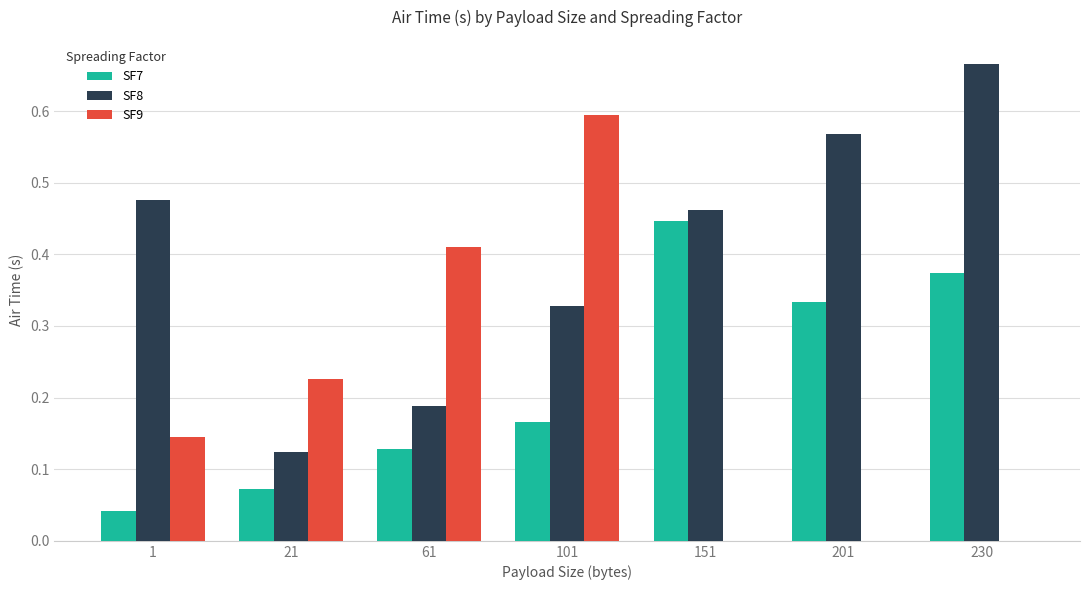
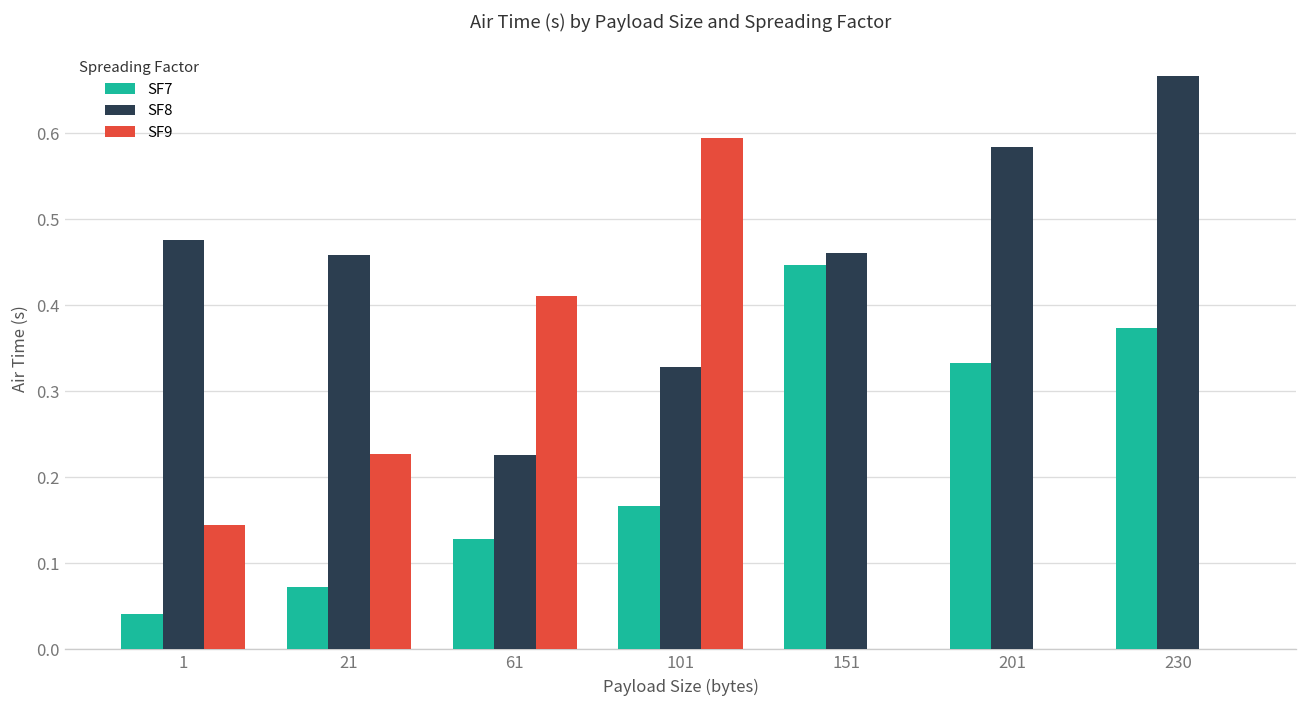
  {
    "SF7": {
      "1": 0.04,
      "21": 0.07,
      "61": 0.13,
      "101": 0.17,
      "151": 0.45,
      "201": 0.33,
      "230": 0.37
    },
    "SF8": {
      "1": 0.48,
-     "21": 0.12,
-     "61": 0.19,
+     "21": 0.46,
+     "61": 0.23,
      "101": 0.33,
      "151": 0.46,
-     "201": 0.57,
+     "201": 0.58,
      "230": 0.67
    },
    "SF9": {
      "1": 0.14,
      "21": 0.23,
      "61": 0.41,
      "101": 0.59,
      "151": 0.00,
      "201": 0.00,
      "230": 0.00
    }
  }
